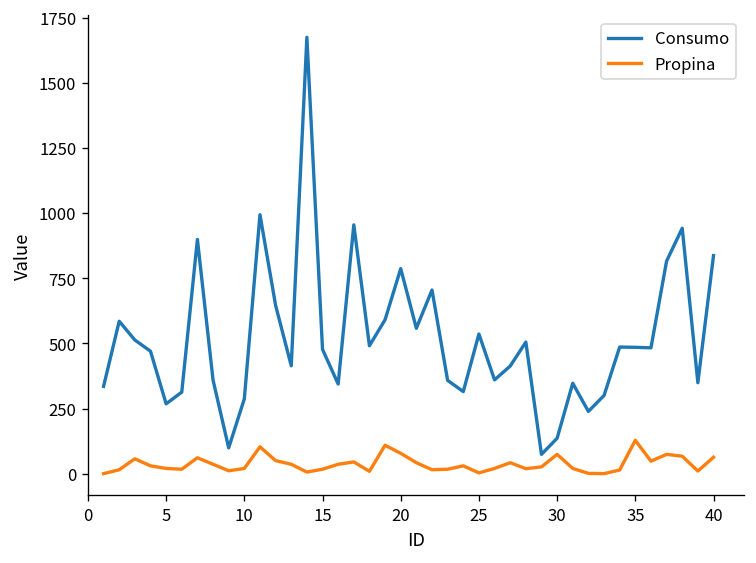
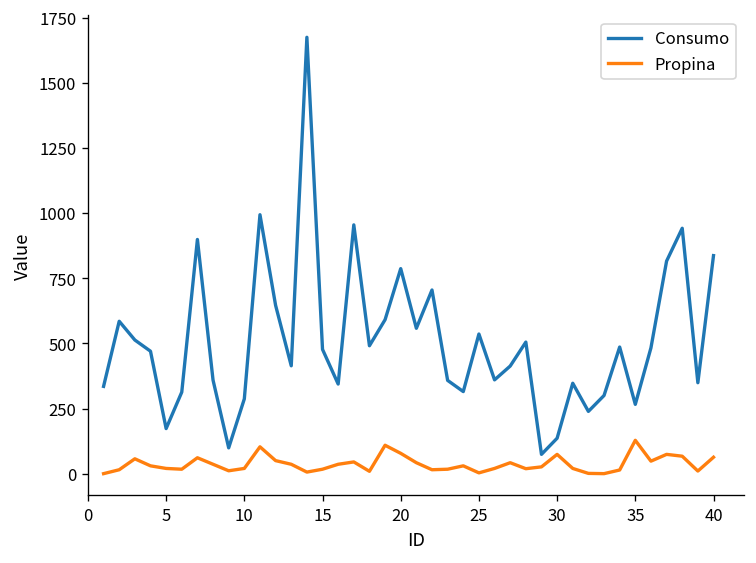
  {
    "Consumo": {
-     "5": 270,
+     "5": 170,
      "10": 290,
      "15": 480,
      "20": 790,
      "25": 540,
      "30": 140,
-     "35": 490,
+     "35": 270,
      "40": 840
    },
    "Propina": {
      "5": 20,
      "10": 20,
      "15": 20,
      "20": 80,
      "25": 0,
      "30": 70,
      "35": 130,
      "40": 60
    }
  }
